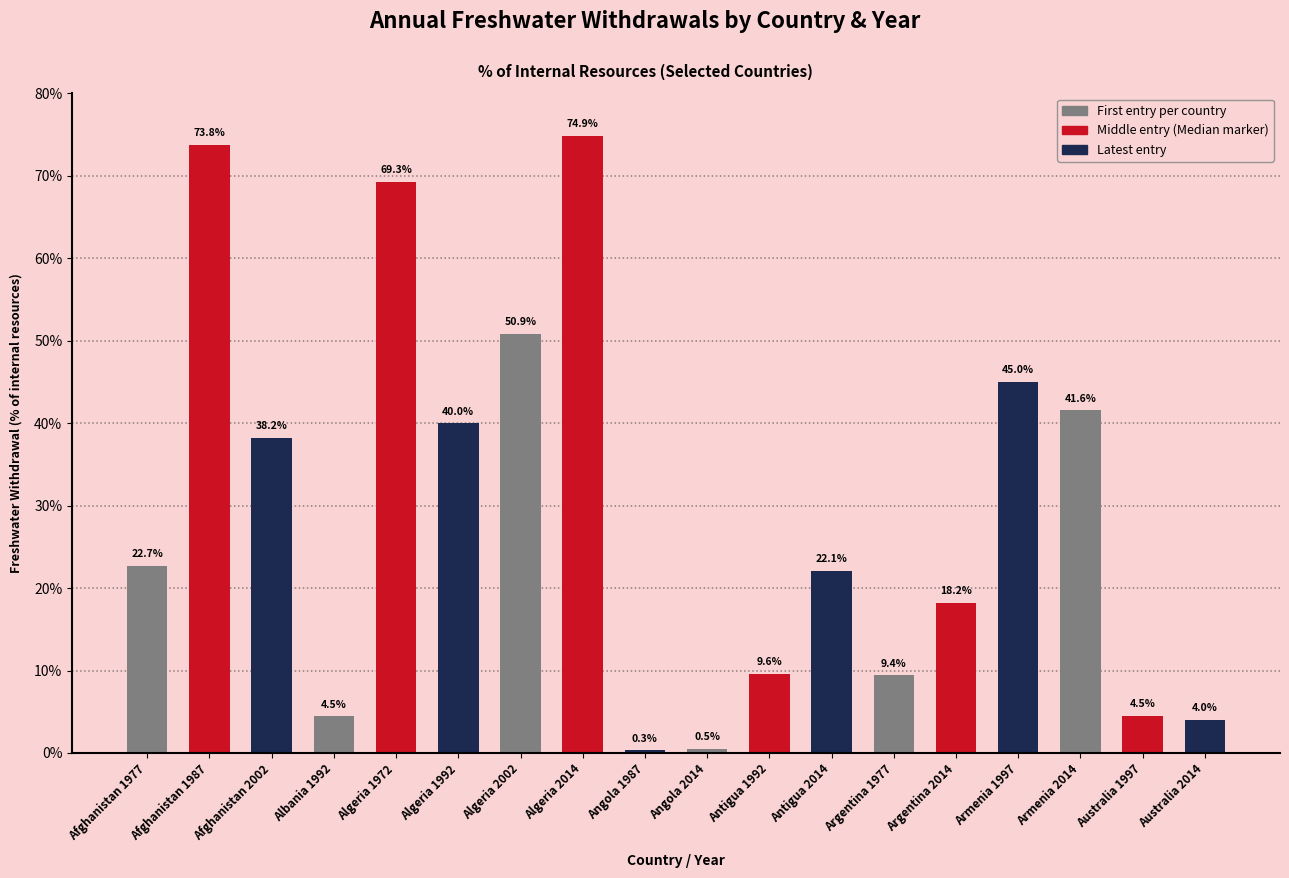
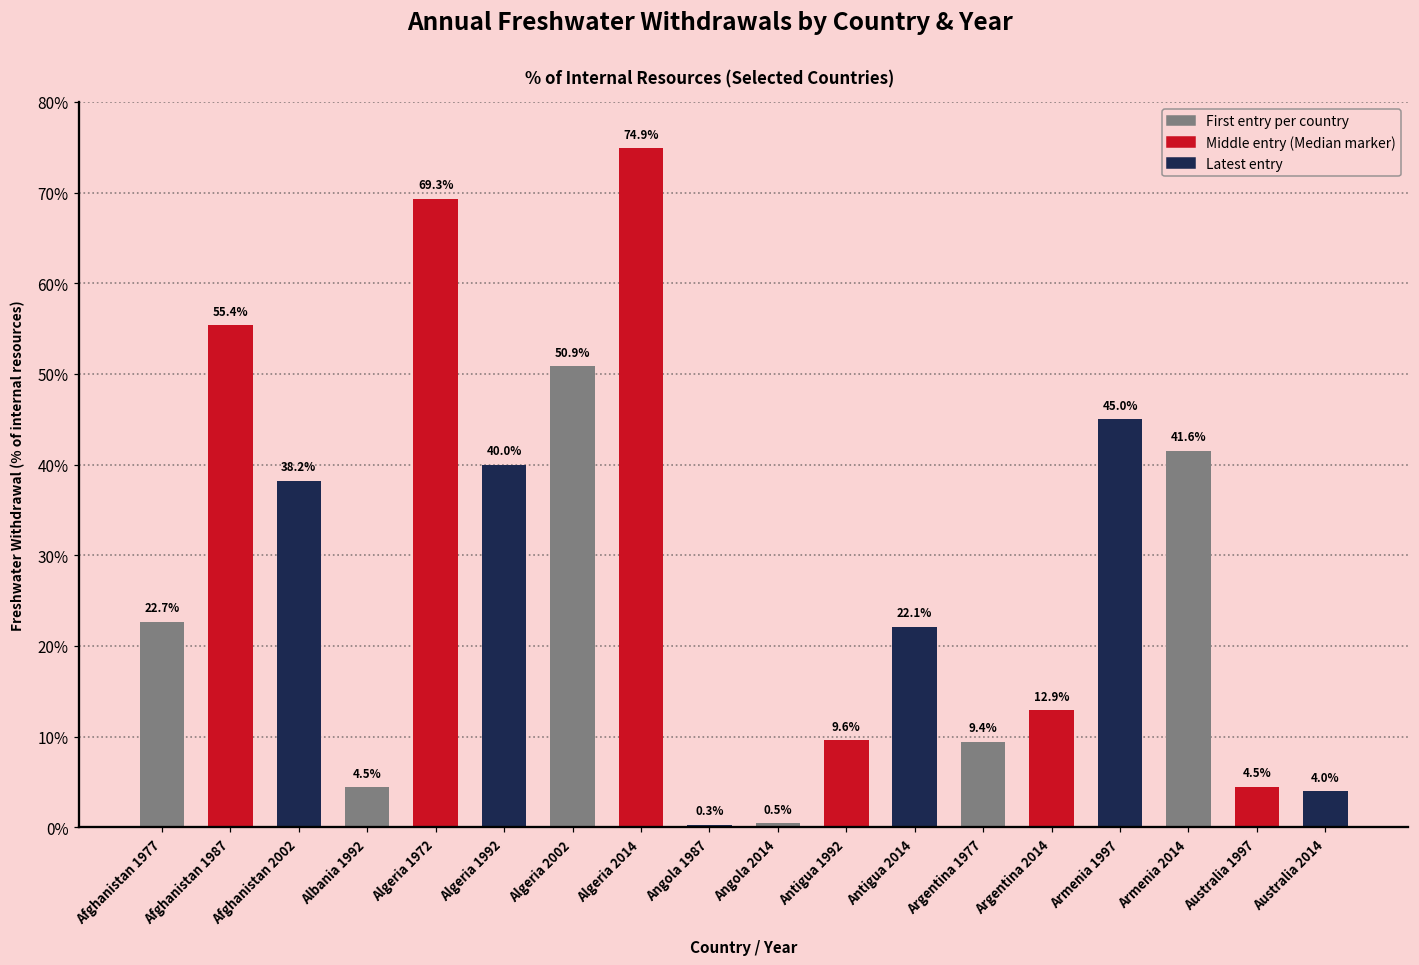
  {
    "Afghanistan 1977": "22.7%",
-   "Afghanistan 1987": "73.8%",
+   "Afghanistan 1987": "55.4%",
    "Afghanistan 2002": "38.2%",
    "Albania 1992": "4.5%",
    "Algeria 1972": "69.3%",
    "Algeria 1992": "40.0%",
    "Algeria 2002": "50.9%",
    "Algeria 2014": "74.9%",
    "Angola 1987": "0.3%",
    "Angola 2014": "0.5%",
    "Antigua 1992": "9.6%",
    "Antigua 2014": "22.1%",
    "Argentina 1977": "9.4%",
-   "Argentina 2014": "18.2%",
+   "Argentina 2014": "12.9%",
    "Armenia 1997": "45.0%",
    "Armenia 2014": "41.6%",
    "Australia 1997": "4.5%",
    "Australia 2014": "4.0%"
  }
